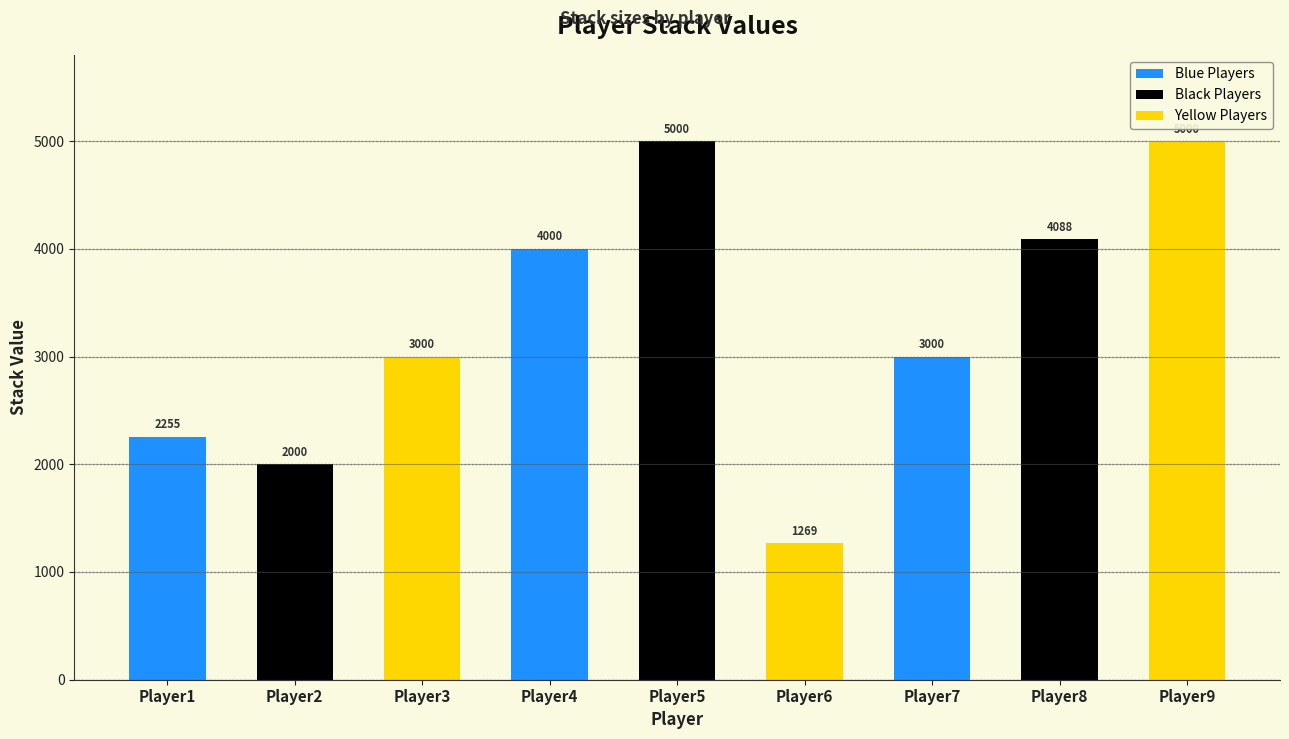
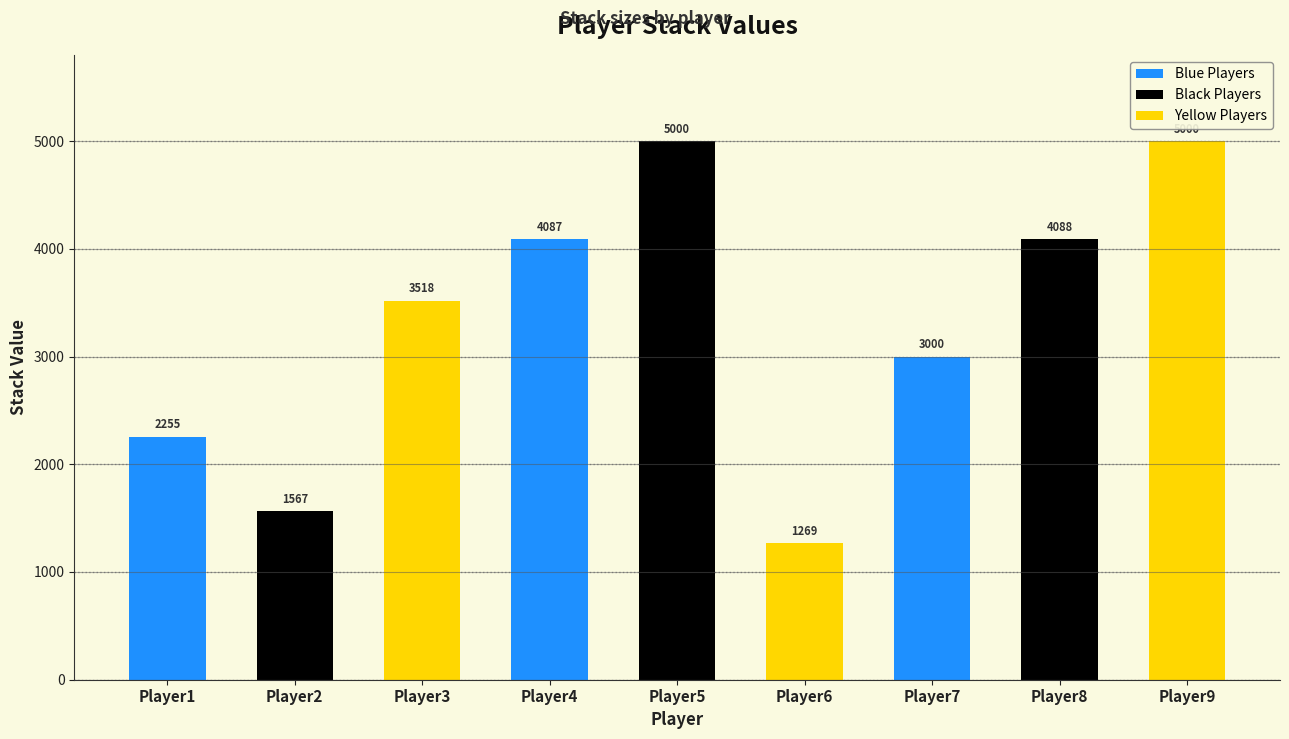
  {
    "Player1": 2255,
-   "Player2": 2000,
-   "Player3": 3000,
-   "Player4": 4000,
+   "Player2": 1567,
+   "Player3": 3518,
+   "Player4": 4087,
    "Player5": 5000,
    "Player6": 1269,
    "Player7": 3000,
    "Player8": 4088
  }
